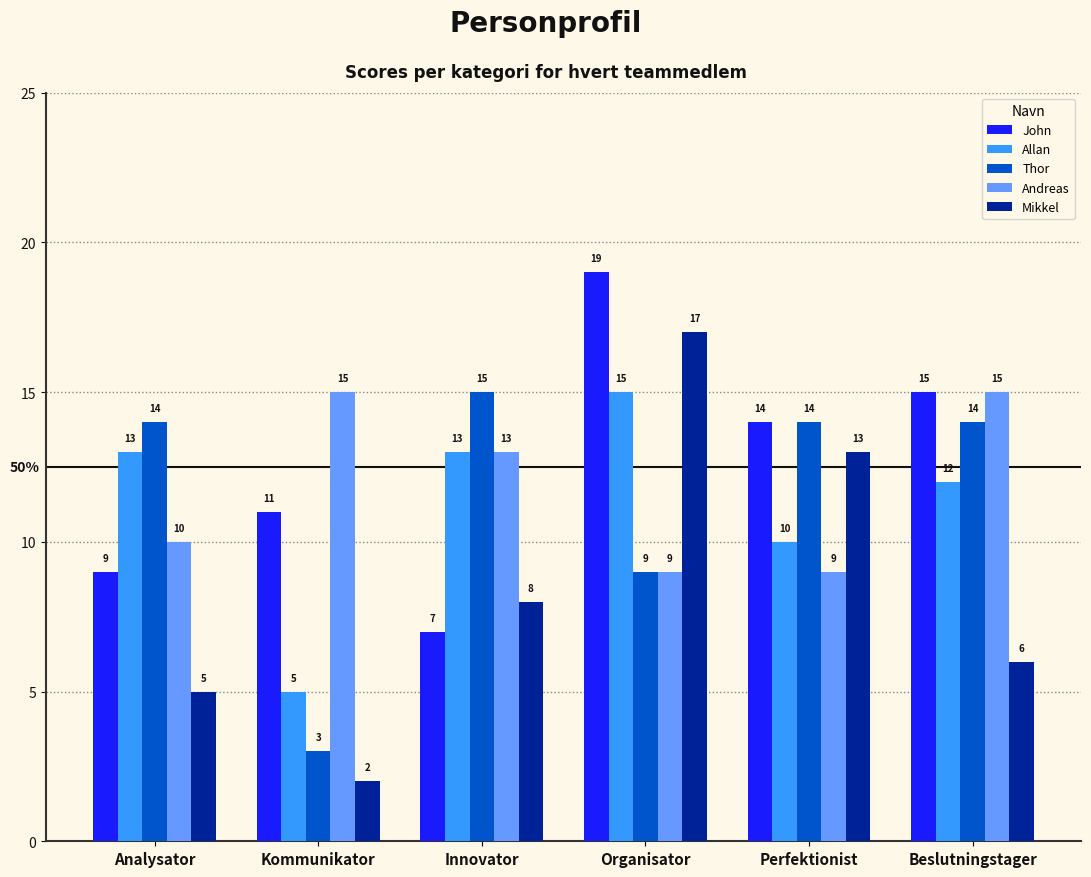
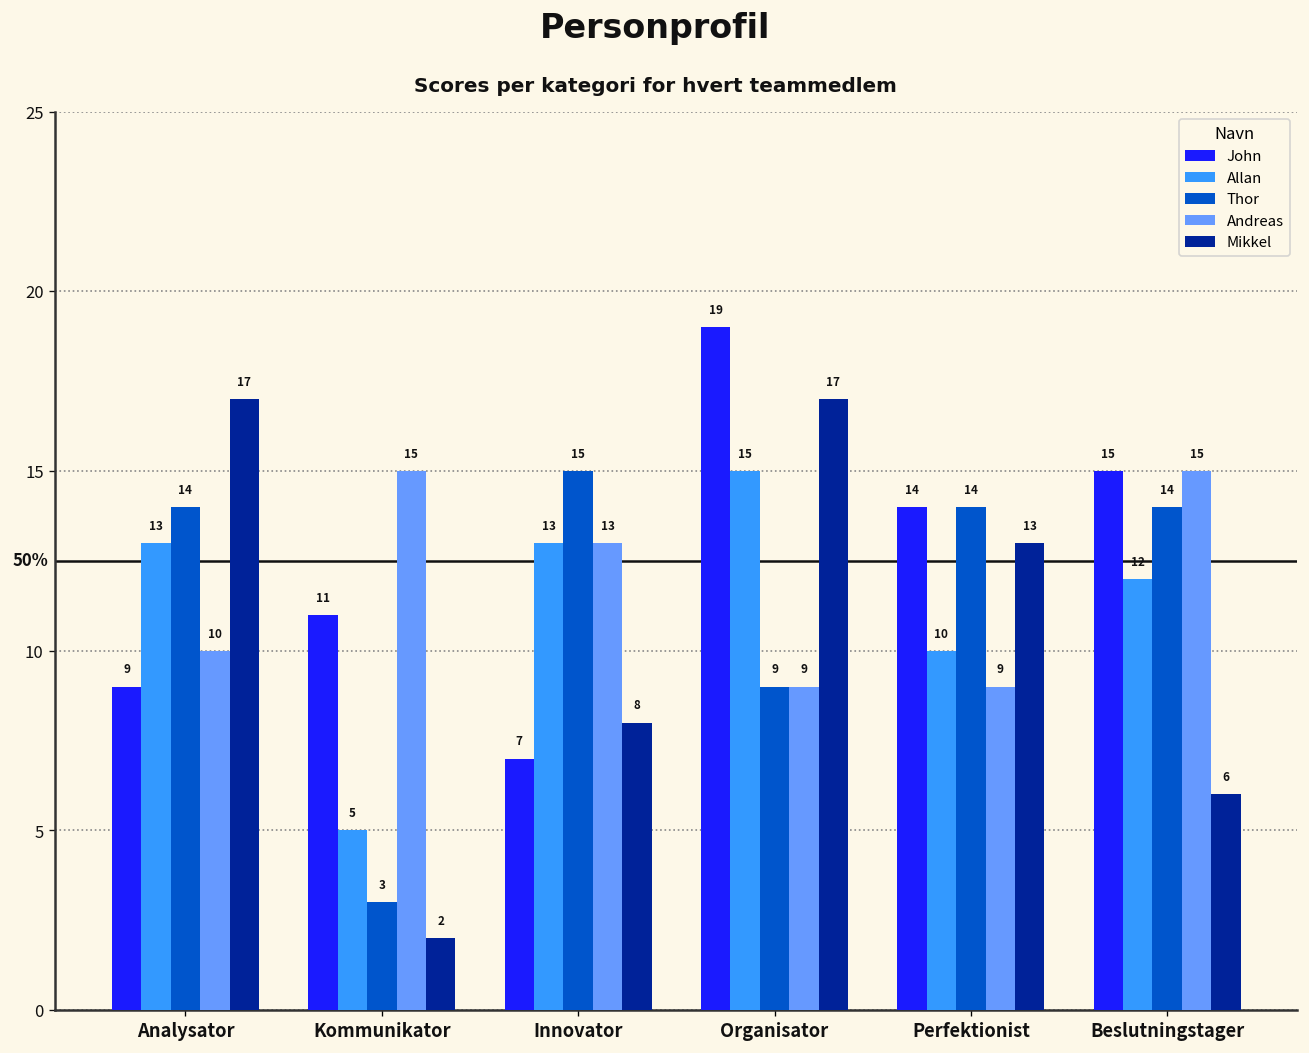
  {
    "John": {
      "Analysator": 9,
      "Kommunikator": 11,
      "Innovator": 7,
      "Organisator": 19,
      "Perfektionist": 14,
      "Beslutningstager": 15
    },
    "Thor": {
      "Analysator": 14,
      "Kommunikator": 3,
      "Innovator": 15,
      "Organisator": 9,
      "Perfektionist": 14,
      "Beslutningstager": 14
    },
    "Mikkel": {
-     "Analysator": 5,
+     "Analysator": 17,
      "Kommunikator": 2,
      "Innovator": 8,
      "Organisator": 17,
      "Perfektionist": 13,
      "Beslutningstager": 6
    }
  }
